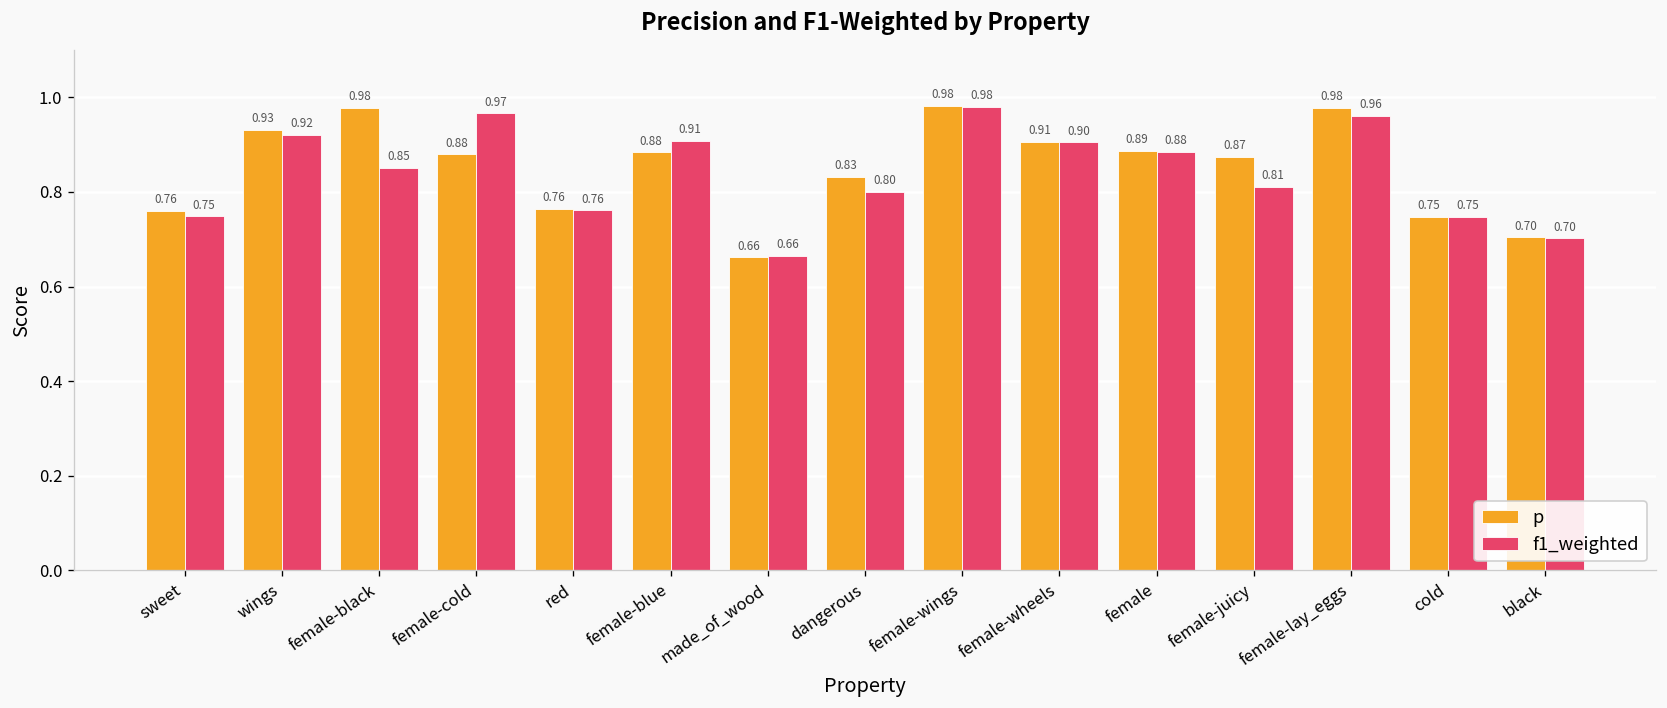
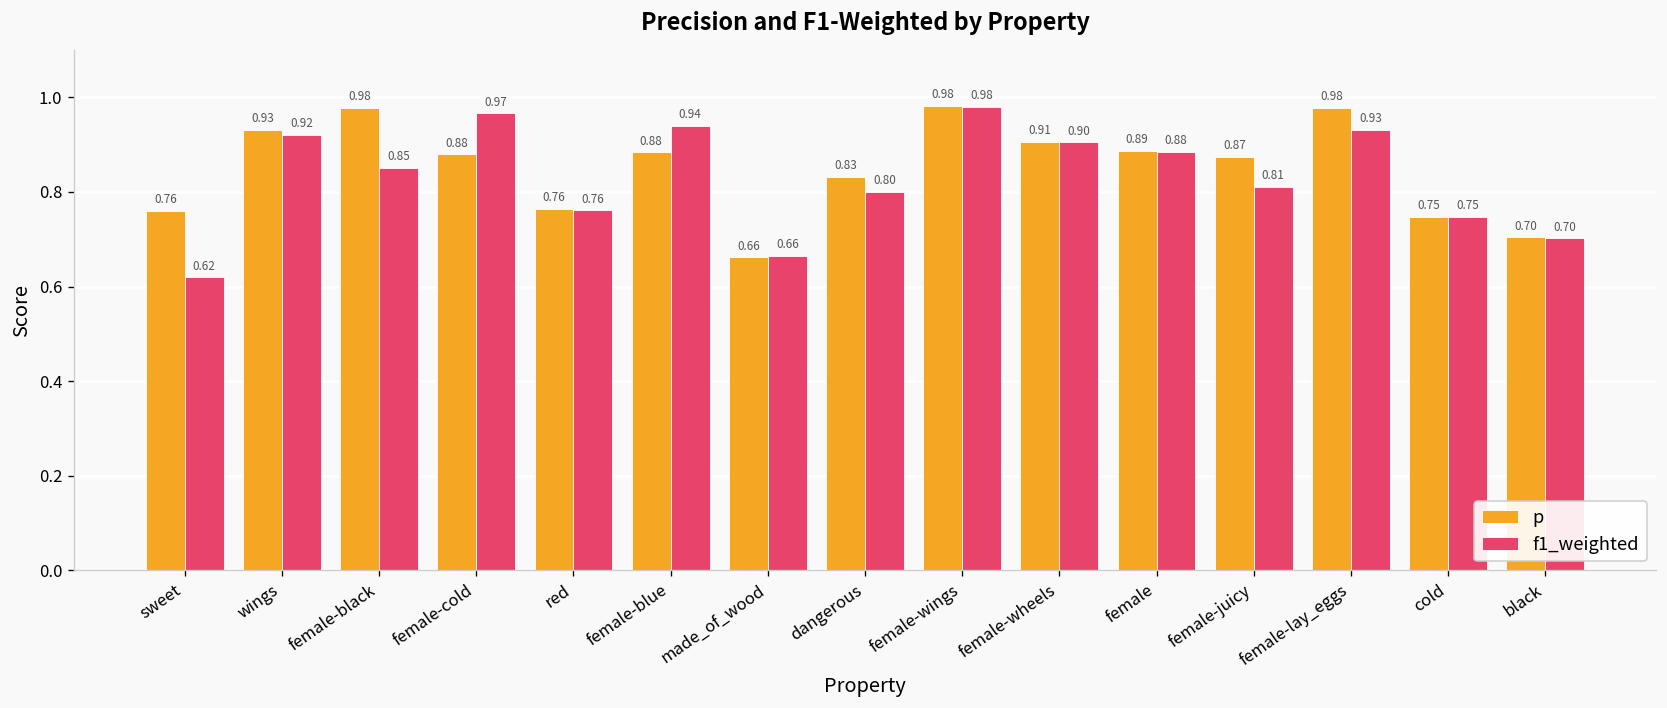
  {
    "p": {
      "sweet": 0.76,
      "wings": 0.93,
      "female-black": 0.98,
      "female-cold": 0.88,
      "red": 0.76,
      "female-blue": 0.88,
      "made_of_wood": 0.66,
      "dangerous": 0.83,
      "female-wings": 0.98,
      "female-wheels": 0.91,
      "female": 0.89,
      "female-juicy": 0.87,
      "female-lay_eggs": 0.98,
      "cold": 0.75,
      "black": 0.70
    },
    "f1_weighted": {
-     "sweet": 0.75,
+     "sweet": 0.62,
      "wings": 0.92,
      "female-black": 0.85,
      "female-cold": 0.97,
      "red": 0.76,
-     "female-blue": 0.91,
+     "female-blue": 0.94,
      "made_of_wood": 0.66,
      "dangerous": 0.80,
      "female-wings": 0.98,
      "female-wheels": 0.90,
      "female": 0.88,
      "female-juicy": 0.81,
-     "female-lay_eggs": 0.96,
+     "female-lay_eggs": 0.93,
      "cold": 0.75,
      "black": 0.70
    }
  }
